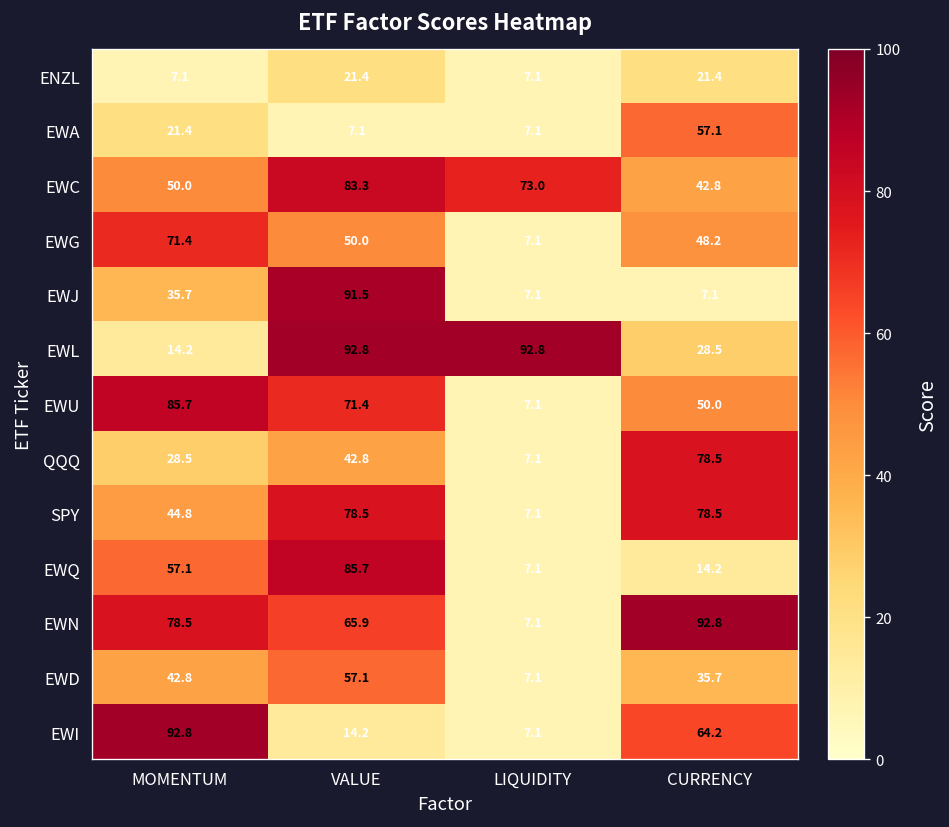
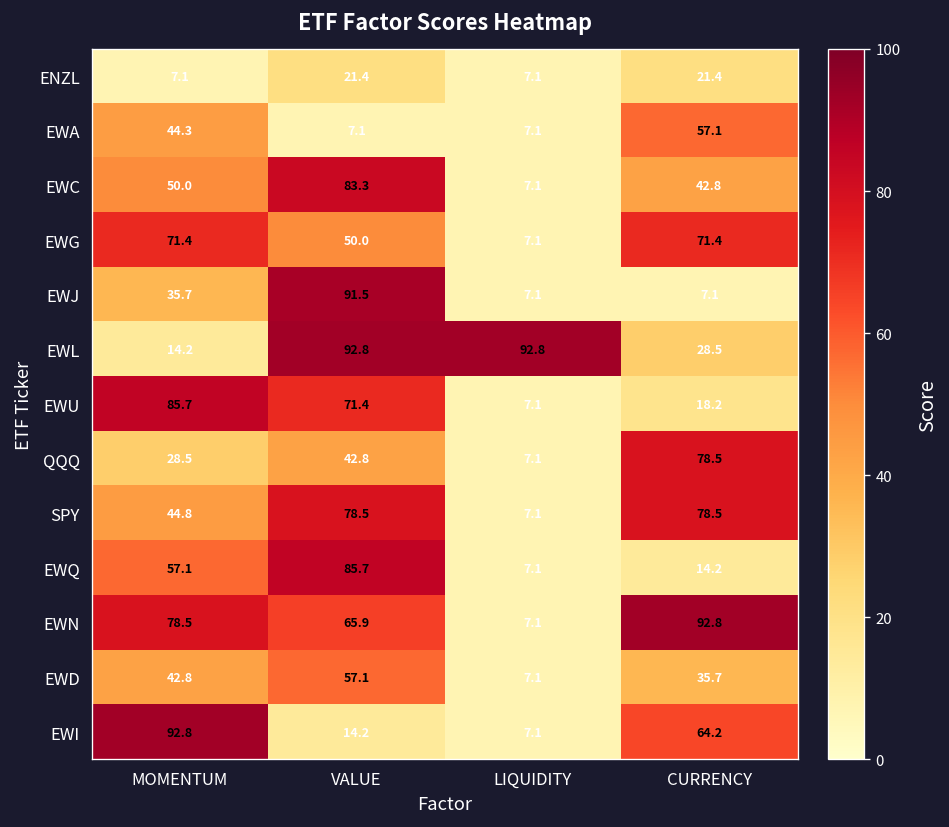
  {
    "ENZL": {
      "MOMENTUM": 7.1,
      "VALUE": 21.4,
      "LIQUIDITY": 7.1,
      "CURRENCY": 21.4
    },
    "EWA": {
-     "MOMENTUM": 21.4,
+     "MOMENTUM": 44.3,
      "VALUE": 7.1,
      "LIQUIDITY": 7.1,
      "CURRENCY": 57.1
    },
    "EWC": {
      "MOMENTUM": 50.0,
      "VALUE": 83.3,
-     "LIQUIDITY": 73.0,
+     "LIQUIDITY": 7.1,
      "CURRENCY": 42.8
    },
    "EWG": {
      "MOMENTUM": 71.4,
      "VALUE": 50.0,
      "LIQUIDITY": 7.1,
-     "CURRENCY": 48.2
+     "CURRENCY": 71.4
    },
    "EWJ": {
      "MOMENTUM": 35.7,
      "VALUE": 91.5,
      "LIQUIDITY": 7.1,
      "CURRENCY": 7.1
    },
    "EWL": {
      "MOMENTUM": 14.2,
      "VALUE": 92.8,
      "LIQUIDITY": 92.8,
      "CURRENCY": 28.5
    },
    "EWU": {
      "MOMENTUM": 85.7,
      "VALUE": 71.4,
      "LIQUIDITY": 7.1,
-     "CURRENCY": 50.0
+     "CURRENCY": 18.2
    },
    "QQQ": {
      "MOMENTUM": 28.5,
      "VALUE": 42.8,
      "LIQUIDITY": 7.1,
      "CURRENCY": 78.5
    },
    "SPY": {
      "MOMENTUM": 44.8,
      "VALUE": 78.5,
      "LIQUIDITY": 7.1,
      "CURRENCY": 78.5
    },
    "EWQ": {
      "MOMENTUM": 57.1,
      "VALUE": 85.7,
      "LIQUIDITY": 7.1,
      "CURRENCY": 14.2
    },
    "EWN": {
      "MOMENTUM": 78.5,
      "VALUE": 65.9,
      "LIQUIDITY": 7.1,
      "CURRENCY": 92.8
    },
    "EWD": {
      "MOMENTUM": 42.8,
      "VALUE": 57.1,
      "LIQUIDITY": 7.1,
      "CURRENCY": 35.7
    },
    "EWI": {
      "MOMENTUM": 92.8,
      "VALUE": 14.2,
      "LIQUIDITY": 7.1,
      "CURRENCY": 64.2
    }
  }
